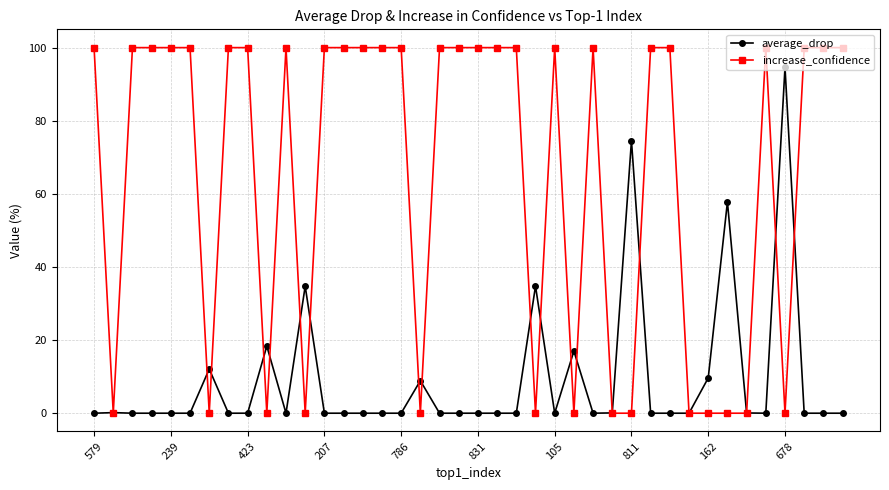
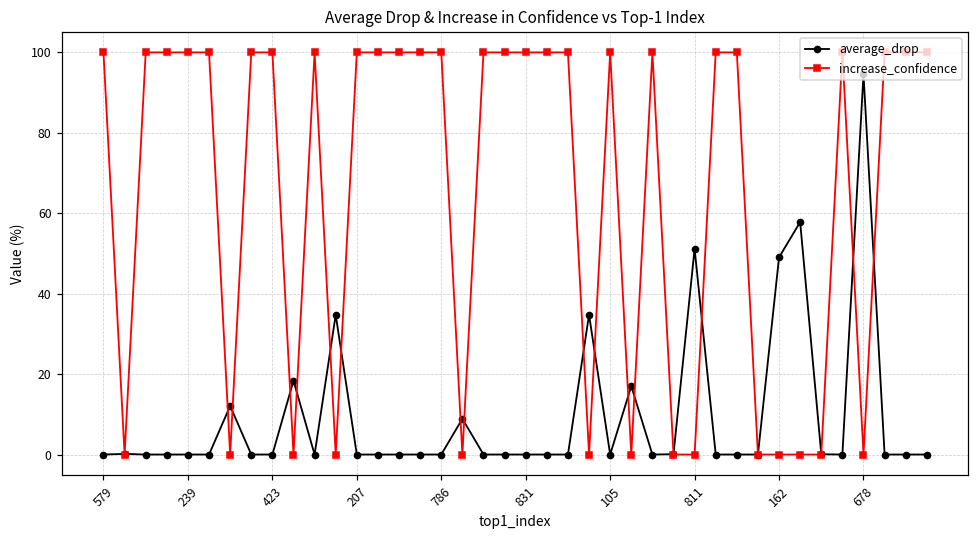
  {
    "average_drop": {
      "579": 0,
      "239": 0,
      "423": 0,
      "207": 0,
      "786": 0,
      "831": 0,
      "105": 0,
-     "811": 75,
-     "162": 10
+     "811": 51,
+     "162": 49
    },
    "increase_confidence": {
      "579": 100,
      "239": 100,
      "423": 100,
      "207": 100,
      "786": 100,
      "831": 100,
      "105": 100,
      "811": 0,
      "162": 0,
      "678": 0
    }
  }
